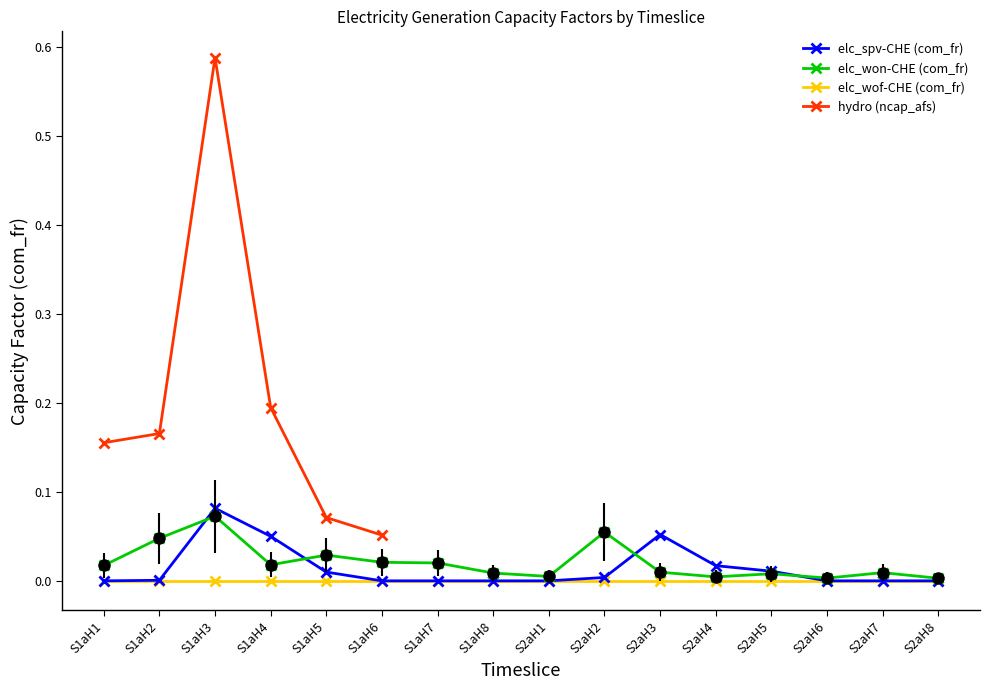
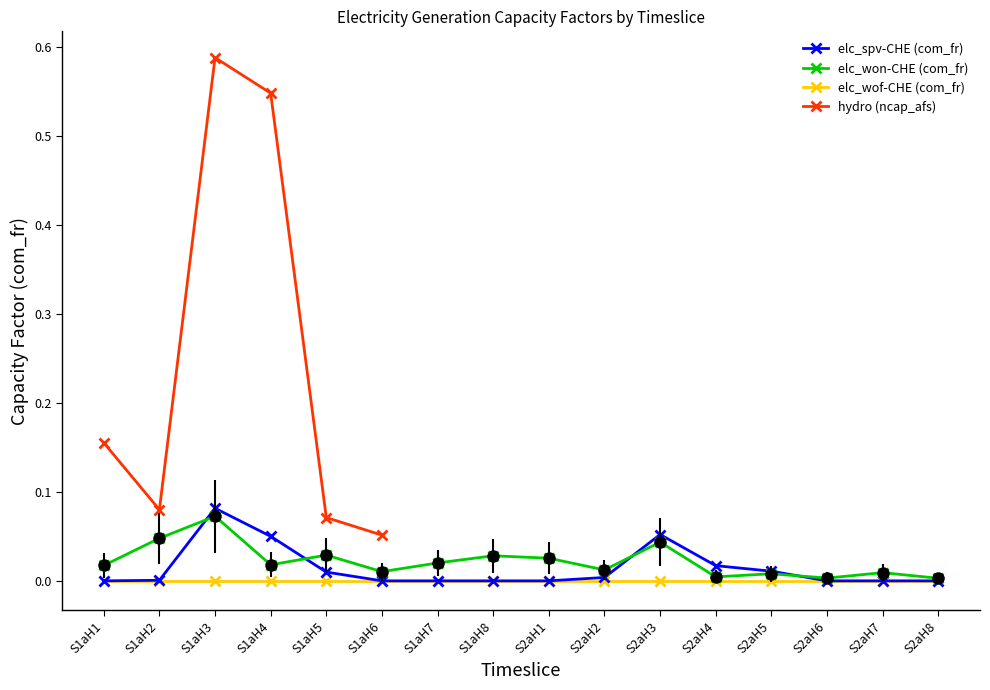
  {
    "elc_spv-CHE (com_fr)": {
      "S1aH3": 0.08,
      "S1aH4": 0.05,
      "S1aH5": 0.01,
      "S2aH2": 0.00,
      "S2aH3": 0.05,
      "S2aH4": 0.02
    },
    "elc_won-CHE (com_fr)": {
      "S1aH1": 0.02,
      "S1aH2": 0.05,
      "S1aH3": 0.07,
      "S1aH4": 0.02,
      "S1aH5": 0.03,
-     "S1aH6": 0.02,
+     "S1aH6": 0.01,
      "S1aH7": 0.02,
-     "S1aH8": 0.01,
-     "S2aH1": 0.00,
-     "S2aH2": 0.05,
-     "S2aH3": 0.01,
+     "S1aH8": 0.03,
+     "S2aH1": 0.03,
+     "S2aH2": 0.01,
+     "S2aH3": 0.04,
      "S2aH4": 0.00,
      "S2aH6": 0.00,
      "S2aH7": 0.01
    },
    "elc_wof-CHE (com_fr)": {
      "S1aH3": 0.00,
      "S1aH4": 0.00,
      "S1aH5": 0.00,
      "S2aH2": 0.00,
      "S2aH3": 0.00,
      "S2aH4": 0.00,
      "S2aH5": 0.00
    },
    "hydro (ncap_afs)": {
      "S1aH1": 0.16,
-     "S1aH2": 0.17,
+     "S1aH2": 0.08,
      "S1aH3": 0.59,
-     "S1aH4": 0.19,
+     "S1aH4": 0.55,
      "S1aH5": 0.07,
      "S1aH6": 0.05
    }
  }
